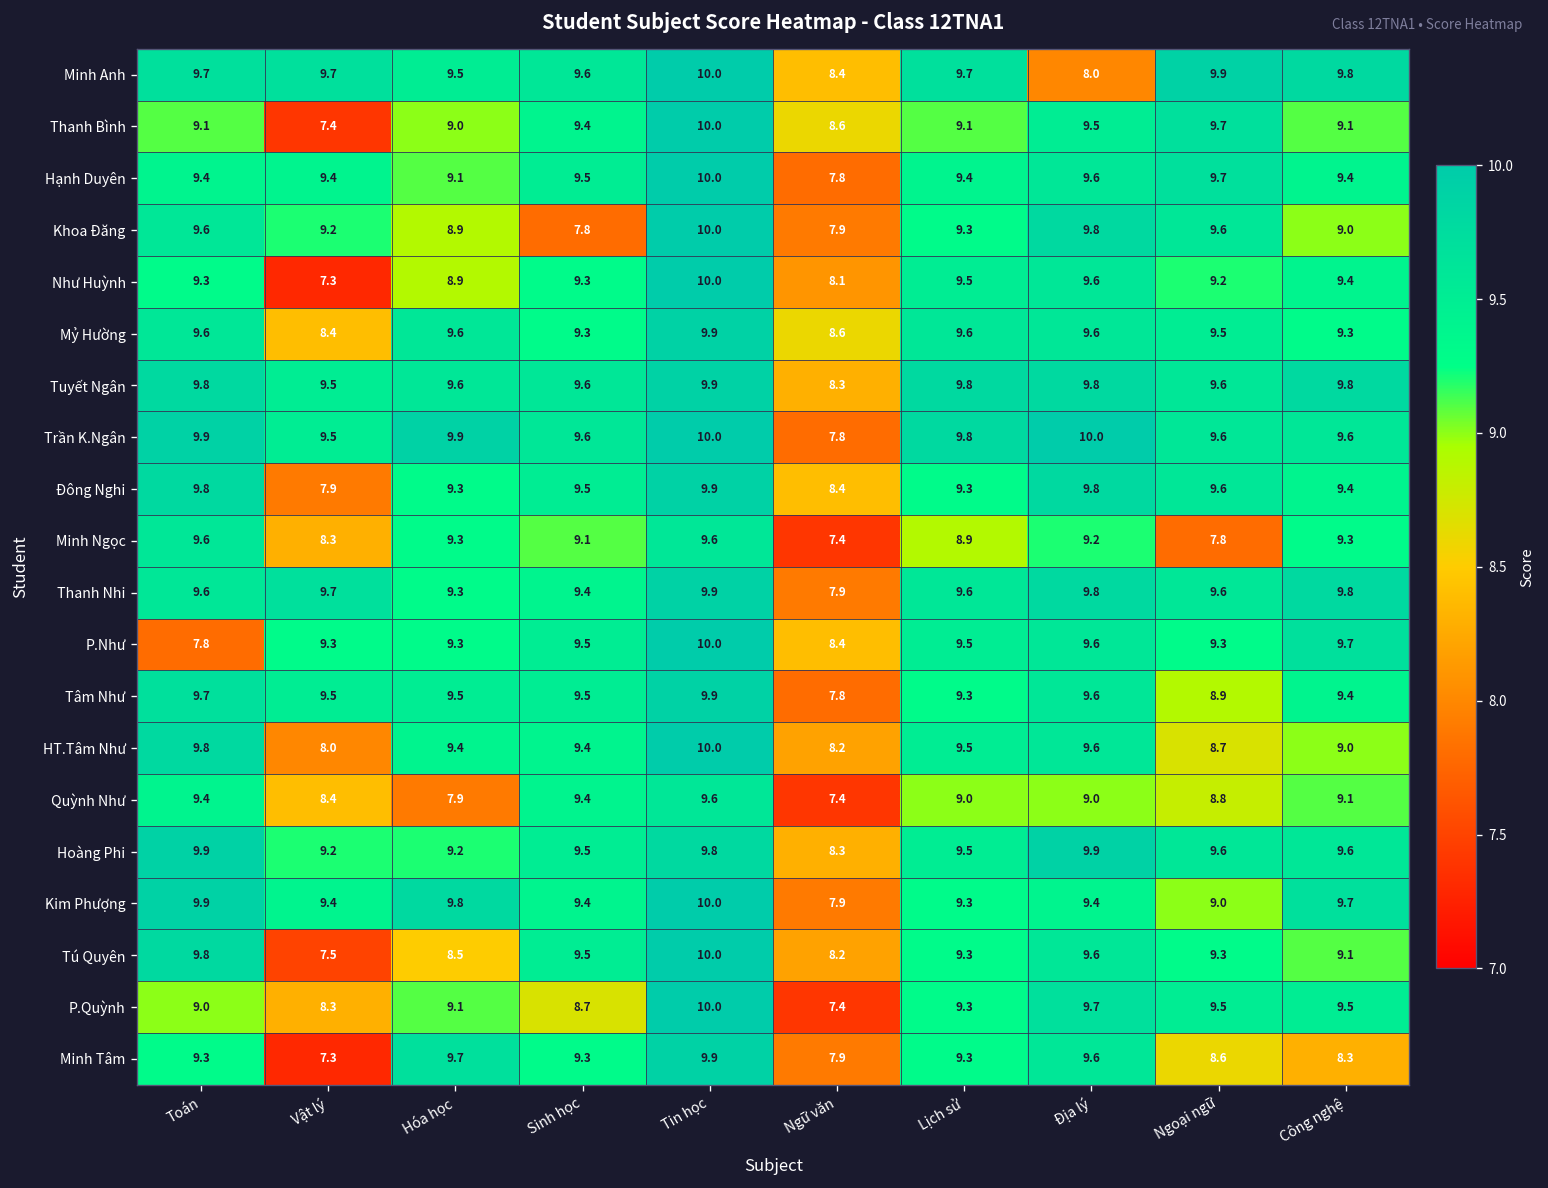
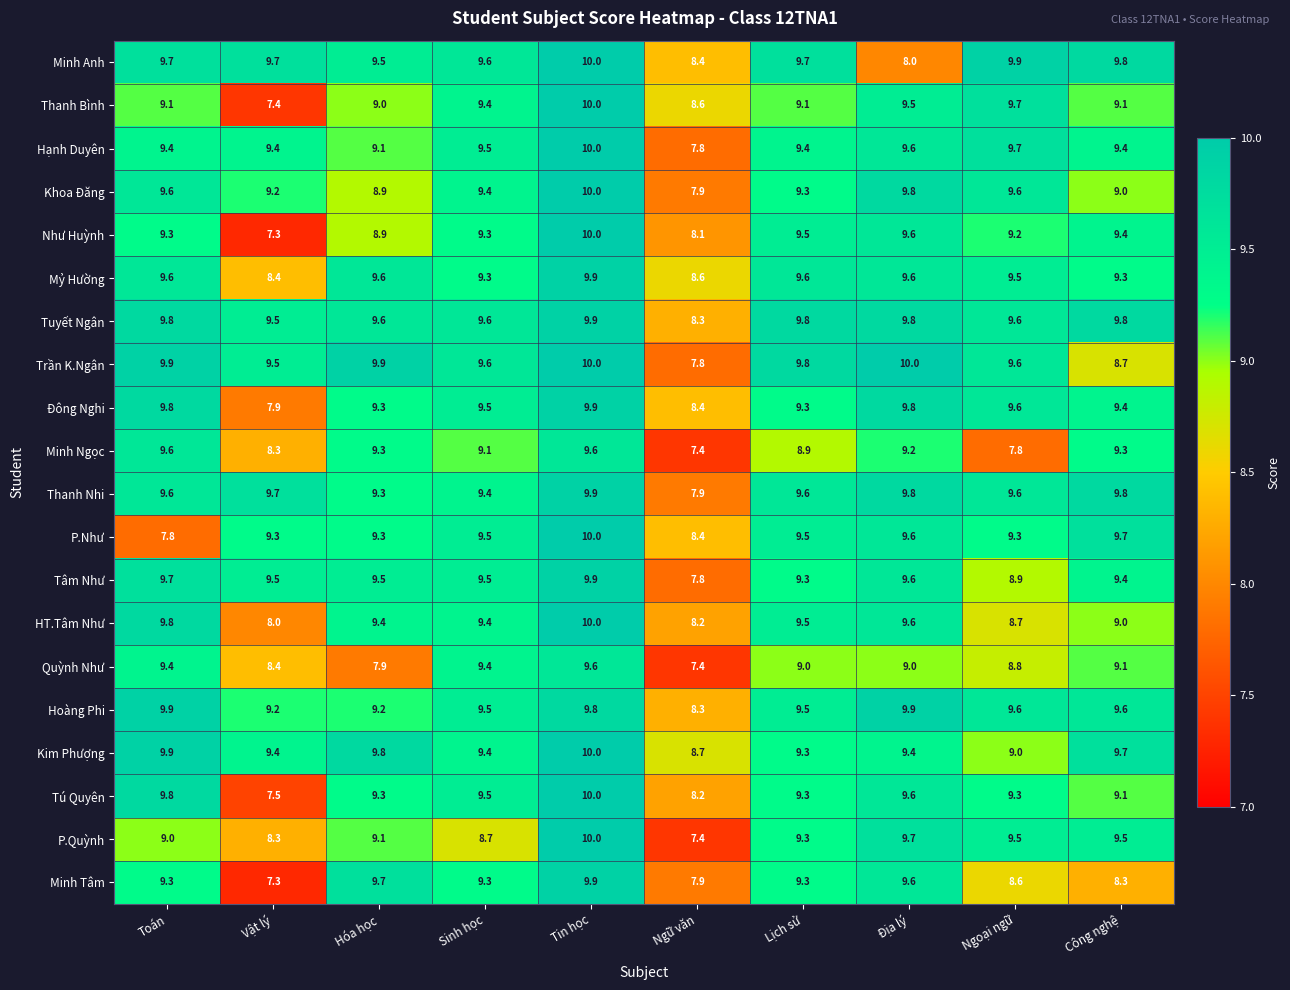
  {
    "Minh Anh": {
      "Toán": 9.7,
      "Vật lý": 9.7,
      "Hóa học": 9.5,
      "Sinh học": 9.6,
      "Tin học": 10.0,
      "Ngữ văn": 8.4,
      "Lịch sử": 9.7,
      "Địa lý": 8.0,
      "Ngoại ngữ": 9.9,
      "Công nghệ": 9.8
    },
    "Thanh Bình": {
      "Toán": 9.1,
      "Vật lý": 7.4,
      "Hóa học": 9.0,
      "Sinh học": 9.4,
      "Tin học": 10.0,
      "Ngữ văn": 8.6,
      "Lịch sử": 9.1,
      "Địa lý": 9.5,
      "Ngoại ngữ": 9.7,
      "Công nghệ": 9.1
    },
    "Hạnh Duyên": {
      "Toán": 9.4,
      "Vật lý": 9.4,
      "Hóa học": 9.1,
      "Sinh học": 9.5,
      "Tin học": 10.0,
      "Ngữ văn": 7.8,
      "Lịch sử": 9.4,
      "Địa lý": 9.6,
      "Ngoại ngữ": 9.7,
      "Công nghệ": 9.4
    },
    "Khoa Đăng": {
      "Toán": 9.6,
      "Vật lý": 9.2,
      "Hóa học": 8.9,
-     "Sinh học": 7.8,
+     "Sinh học": 9.4,
      "Tin học": 10.0,
      "Ngữ văn": 7.9,
      "Lịch sử": 9.3,
      "Địa lý": 9.8,
      "Ngoại ngữ": 9.6,
      "Công nghệ": 9.0
    },
    "Như Huỳnh": {
      "Toán": 9.3,
      "Vật lý": 7.3,
      "Hóa học": 8.9,
      "Sinh học": 9.3,
      "Tin học": 10.0,
      "Ngữ văn": 8.1,
      "Lịch sử": 9.5,
      "Địa lý": 9.6,
      "Ngoại ngữ": 9.2,
      "Công nghệ": 9.4
    },
    "Mỷ Hường": {
      "Toán": 9.6,
      "Vật lý": 8.4,
      "Hóa học": 9.6,
      "Sinh học": 9.3,
      "Tin học": 9.9,
      "Ngữ văn": 8.6,
      "Lịch sử": 9.6,
      "Địa lý": 9.6,
      "Ngoại ngữ": 9.5,
      "Công nghệ": 9.3
    },
    "Tuyết Ngân": {
      "Toán": 9.8,
      "Vật lý": 9.5,
      "Hóa học": 9.6,
      "Sinh học": 9.6,
      "Tin học": 9.9,
      "Ngữ văn": 8.3,
      "Lịch sử": 9.8,
      "Địa lý": 9.8,
      "Ngoại ngữ": 9.6,
      "Công nghệ": 9.8
    },
    "Trần K.Ngân": {
      "Toán": 9.9,
      "Vật lý": 9.5,
      "Hóa học": 9.9,
      "Sinh học": 9.6,
      "Tin học": 10.0,
      "Ngữ văn": 7.8,
      "Lịch sử": 9.8,
      "Địa lý": 10.0,
      "Ngoại ngữ": 9.6,
-     "Công nghệ": 9.6
+     "Công nghệ": 8.7
    },
    "Đông Nghi": {
      "Toán": 9.8,
      "Vật lý": 7.9,
      "Hóa học": 9.3,
      "Sinh học": 9.5,
      "Tin học": 9.9,
      "Ngữ văn": 8.4,
      "Lịch sử": 9.3,
      "Địa lý": 9.8,
      "Ngoại ngữ": 9.6,
      "Công nghệ": 9.4
    },
    "Minh Ngọc": {
      "Toán": 9.6,
      "Vật lý": 8.3,
      "Hóa học": 9.3,
      "Sinh học": 9.1,
      "Tin học": 9.6,
      "Ngữ văn": 7.4,
      "Lịch sử": 8.9,
      "Địa lý": 9.2,
      "Ngoại ngữ": 7.8,
      "Công nghệ": 9.3
    },
    "Thanh Nhi": {
      "Toán": 9.6,
      "Vật lý": 9.7,
      "Hóa học": 9.3,
      "Sinh học": 9.4,
      "Tin học": 9.9,
      "Ngữ văn": 7.9,
      "Lịch sử": 9.6,
      "Địa lý": 9.8,
      "Ngoại ngữ": 9.6,
      "Công nghệ": 9.8
    },
    "P.Như": {
      "Toán": 7.8,
      "Vật lý": 9.3,
      "Hóa học": 9.3,
      "Sinh học": 9.5,
      "Tin học": 10.0,
      "Ngữ văn": 8.4,
      "Lịch sử": 9.5,
      "Địa lý": 9.6,
      "Ngoại ngữ": 9.3,
      "Công nghệ": 9.7
    },
    "Tâm Như": {
      "Toán": 9.7,
      "Vật lý": 9.5,
      "Hóa học": 9.5,
      "Sinh học": 9.5,
      "Tin học": 9.9,
      "Ngữ văn": 7.8,
      "Lịch sử": 9.3,
      "Địa lý": 9.6,
      "Ngoại ngữ": 8.9,
      "Công nghệ": 9.4
    },
    "HT.Tâm Như": {
      "Toán": 9.8,
      "Vật lý": 8.0,
      "Hóa học": 9.4,
      "Sinh học": 9.4,
      "Tin học": 10.0,
      "Ngữ văn": 8.2,
      "Lịch sử": 9.5,
      "Địa lý": 9.6,
      "Ngoại ngữ": 8.7,
      "Công nghệ": 9.0
    },
    "Quỳnh Như": {
      "Toán": 9.4,
      "Vật lý": 8.4,
      "Hóa học": 7.9,
      "Sinh học": 9.4,
      "Tin học": 9.6,
      "Ngữ văn": 7.4,
      "Lịch sử": 9.0,
      "Địa lý": 9.0,
      "Ngoại ngữ": 8.8,
      "Công nghệ": 9.1
    },
    "Hoàng Phi": {
      "Toán": 9.9,
      "Vật lý": 9.2,
      "Hóa học": 9.2,
      "Sinh học": 9.5,
      "Tin học": 9.8,
      "Ngữ văn": 8.3,
      "Lịch sử": 9.5,
      "Địa lý": 9.9,
      "Ngoại ngữ": 9.6,
      "Công nghệ": 9.6
    },
    "Kim Phượng": {
      "Toán": 9.9,
      "Vật lý": 9.4,
      "Hóa học": 9.8,
      "Sinh học": 9.4,
      "Tin học": 10.0,
-     "Ngữ văn": 7.9,
+     "Ngữ văn": 8.7,
      "Lịch sử": 9.3,
      "Địa lý": 9.4,
      "Ngoại ngữ": 9.0,
      "Công nghệ": 9.7
    },
    "Tú Quyên": {
      "Toán": 9.8,
      "Vật lý": 7.5,
-     "Hóa học": 8.5,
+     "Hóa học": 9.3,
      "Sinh học": 9.5,
      "Tin học": 10.0,
      "Ngữ văn": 8.2,
      "Lịch sử": 9.3,
      "Địa lý": 9.6,
      "Ngoại ngữ": 9.3,
      "Công nghệ": 9.1
    },
    "P.Quỳnh": {
      "Toán": 9.0,
      "Vật lý": 8.3,
      "Hóa học": 9.1,
      "Sinh học": 8.7,
      "Tin học": 10.0,
      "Ngữ văn": 7.4,
      "Lịch sử": 9.3,
      "Địa lý": 9.7,
      "Ngoại ngữ": 9.5,
      "Công nghệ": 9.5
    },
    "Minh Tâm": {
      "Toán": 9.3,
      "Vật lý": 7.3,
      "Hóa học": 9.7,
      "Sinh học": 9.3,
      "Tin học": 9.9,
      "Ngữ văn": 7.9,
      "Lịch sử": 9.3,
      "Địa lý": 9.6,
      "Ngoại ngữ": 8.6,
      "Công nghệ": 8.3
    }
  }
